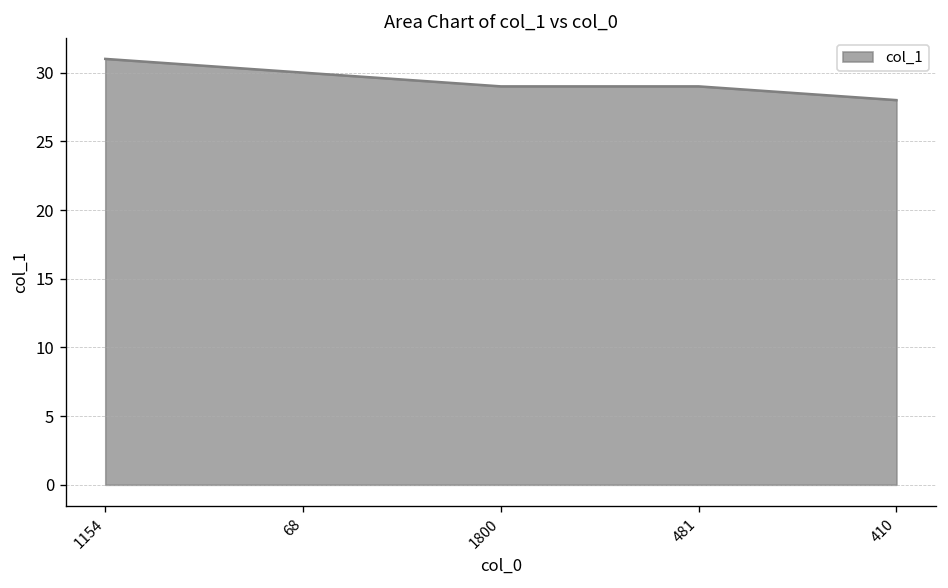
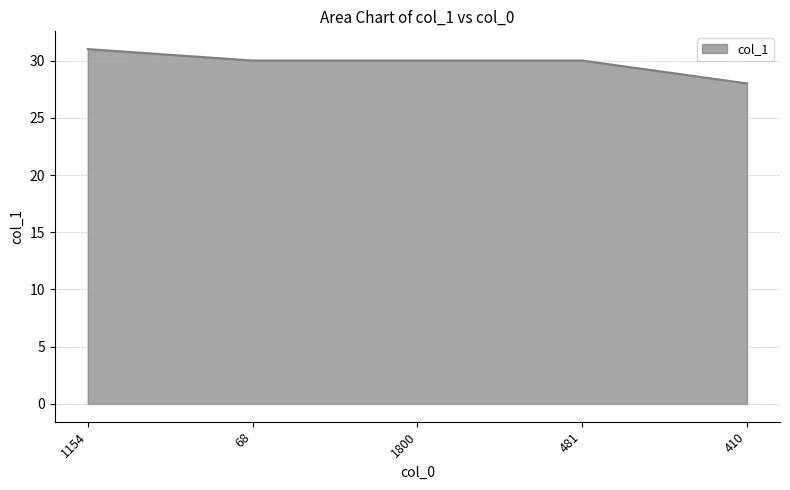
  {
    "1154": 31,
    "68": 30,
-   "1800": 29,
-   "481": 29,
+   "1800": 30,
+   "481": 30,
    "410": 28
  }
